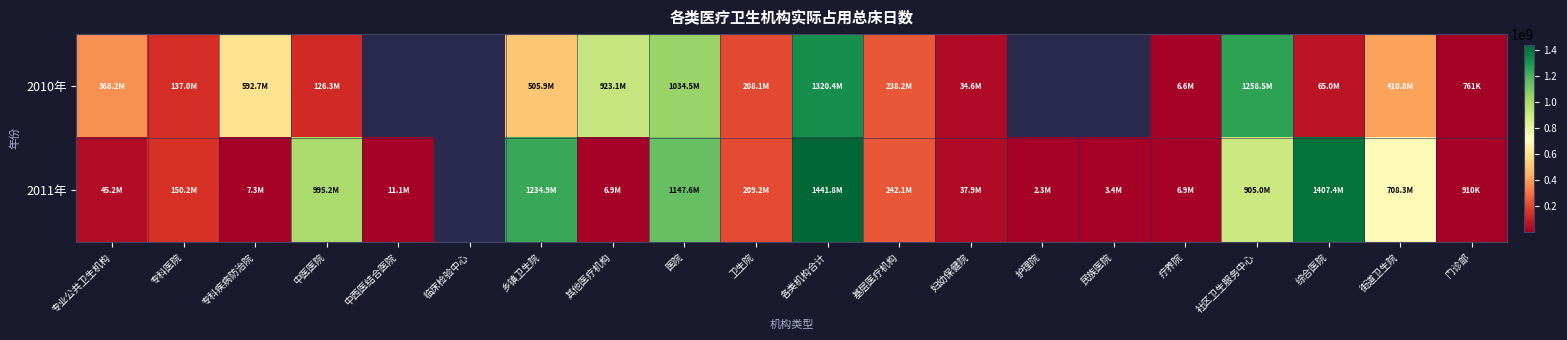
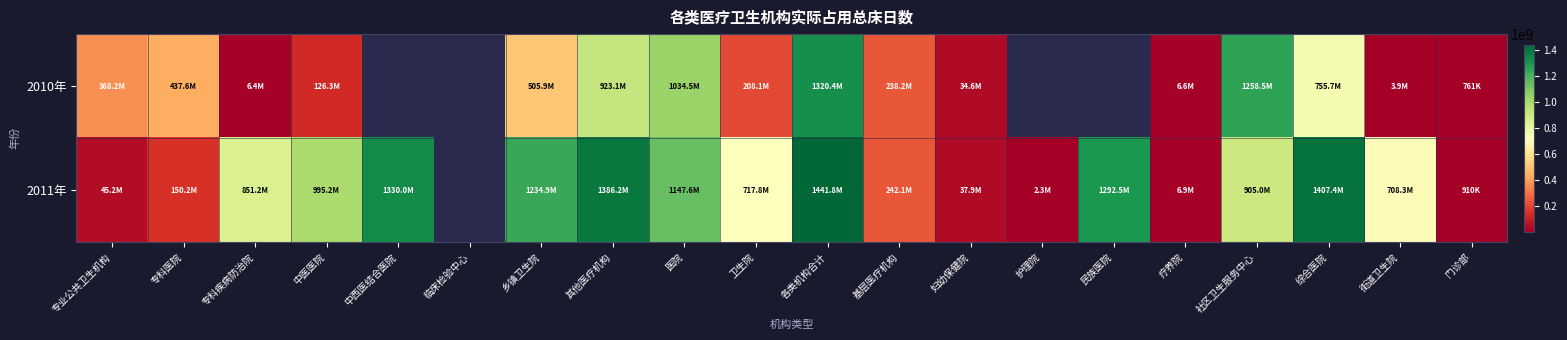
  {
    "2010年": {
      "专业公共卫生机构": "368.2M",
-     "专科医院": "137.0M",
-     "专科疾病防治院": "592.7M",
+     "专科医院": "437.6M",
+     "专科疾病防治院": "6.4M",
      "中医医院": "126.3M",
      "乡镇卫生院": "505.9M",
      "其他医疗机构": "923.1M",
      "医院": "1034.5M",
      "卫生院": "208.1M",
      "各类机构合计": "1320.4M",
      "基层医疗机构": "238.2M",
      "妇幼保健院": "34.6M",
      "疗养院": "6.6M",
      "社区卫生服务中心": "1258.5M",
-     "综合医院": "65.0M",
-     "街道卫生院": "410.8M",
+     "综合医院": "755.7M",
+     "街道卫生院": "3.9M",
      "门诊部": "761K"
    },
    "2011年": {
      "专业公共卫生机构": "45.2M",
      "专科医院": "150.2M",
-     "专科疾病防治院": "7.3M",
+     "专科疾病防治院": "851.2M",
      "中医医院": "995.2M",
-     "中西医结合医院": "11.1M",
+     "中西医结合医院": "1330.0M",
      "乡镇卫生院": "1234.9M",
-     "其他医疗机构": "6.9M",
+     "其他医疗机构": "1386.2M",
      "医院": "1147.6M",
-     "卫生院": "209.2M",
+     "卫生院": "717.8M",
      "各类机构合计": "1441.8M",
      "基层医疗机构": "242.1M",
      "妇幼保健院": "37.9M",
      "护理院": "2.3M",
-     "民族医院": "3.4M",
+     "民族医院": "1292.5M",
      "疗养院": "6.9M",
      "社区卫生服务中心": "905.0M",
      "综合医院": "1407.4M",
      "街道卫生院": "708.3M",
      "门诊部": "910K"
    }
  }
